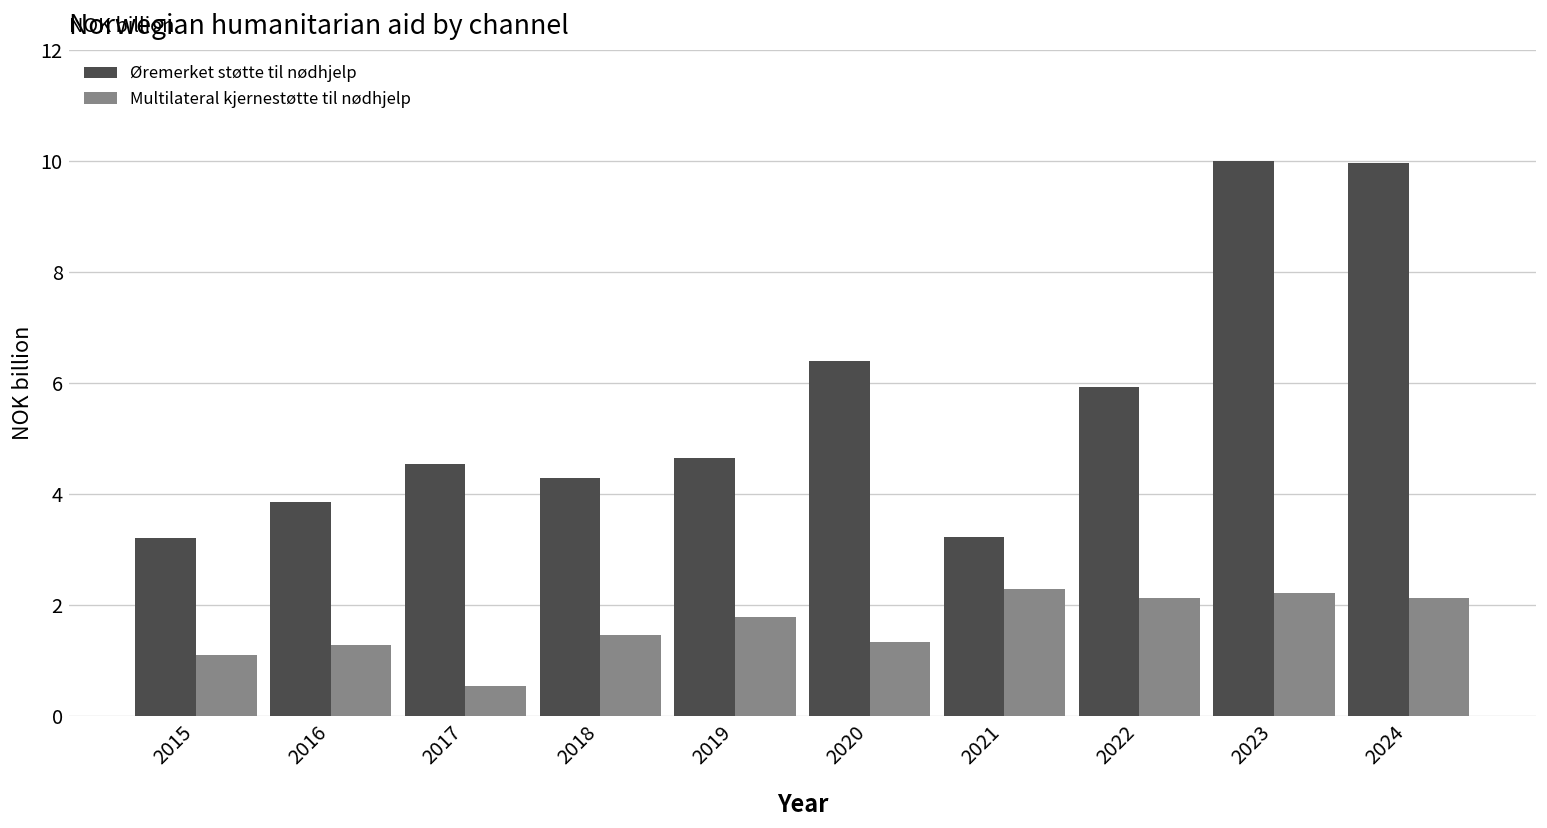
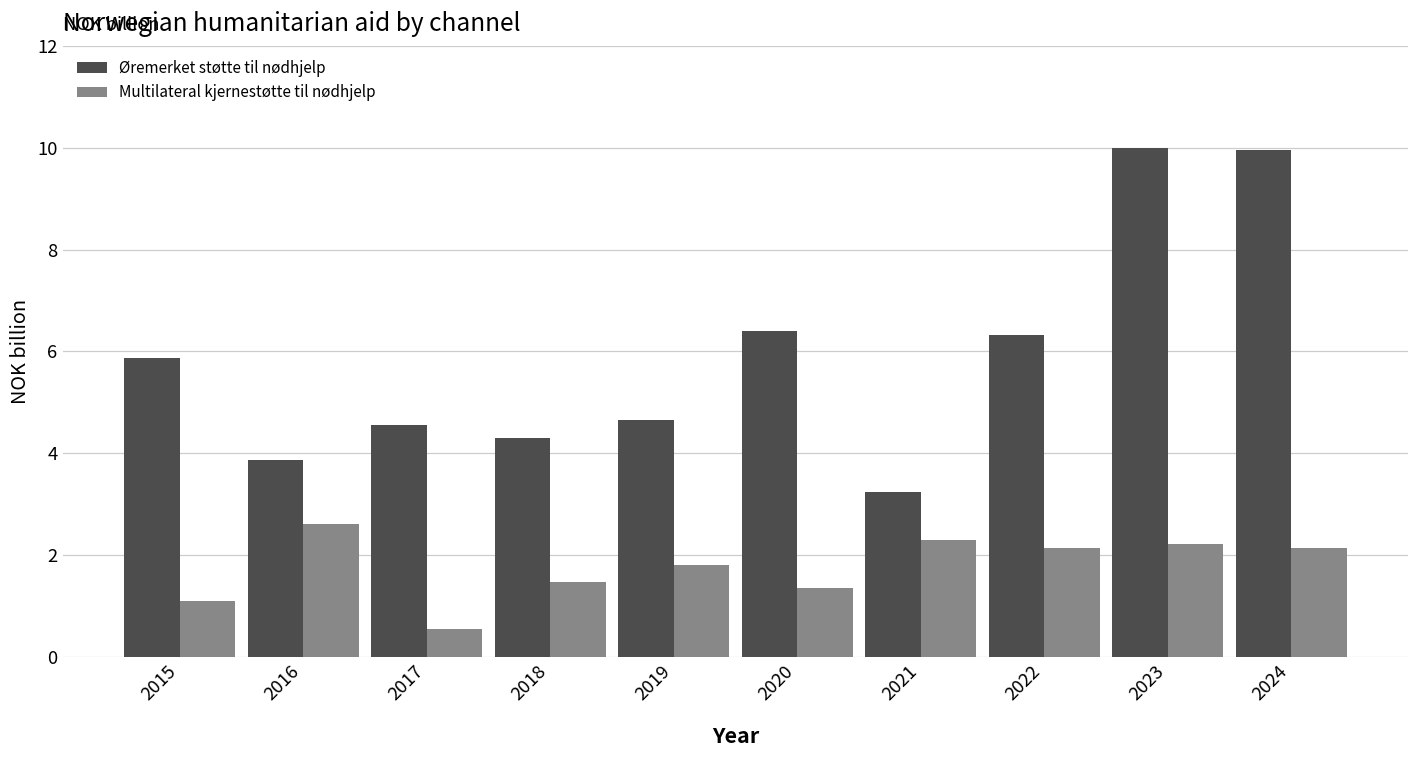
  {
    "Øremerket støtte til nødhjelp": {
-     "2015": 3.2,
+     "2015": 5.9,
      "2016": 3.9,
      "2017": 4.5,
      "2018": 4.3,
      "2019": 4.7,
      "2020": 6.4,
      "2021": 3.2,
-     "2022": 5.9,
+     "2022": 6.3,
      "2023": 10.0,
      "2024": 10.0
    },
    "Multilateral kjernestøtte til nødhjelp": {
      "2015": 1.1,
-     "2016": 1.3,
+     "2016": 2.6,
      "2017": 0.5,
      "2018": 1.5,
      "2019": 1.8,
      "2020": 1.3,
      "2021": 2.3,
      "2022": 2.1,
      "2023": 2.2,
      "2024": 2.1
    }
  }
